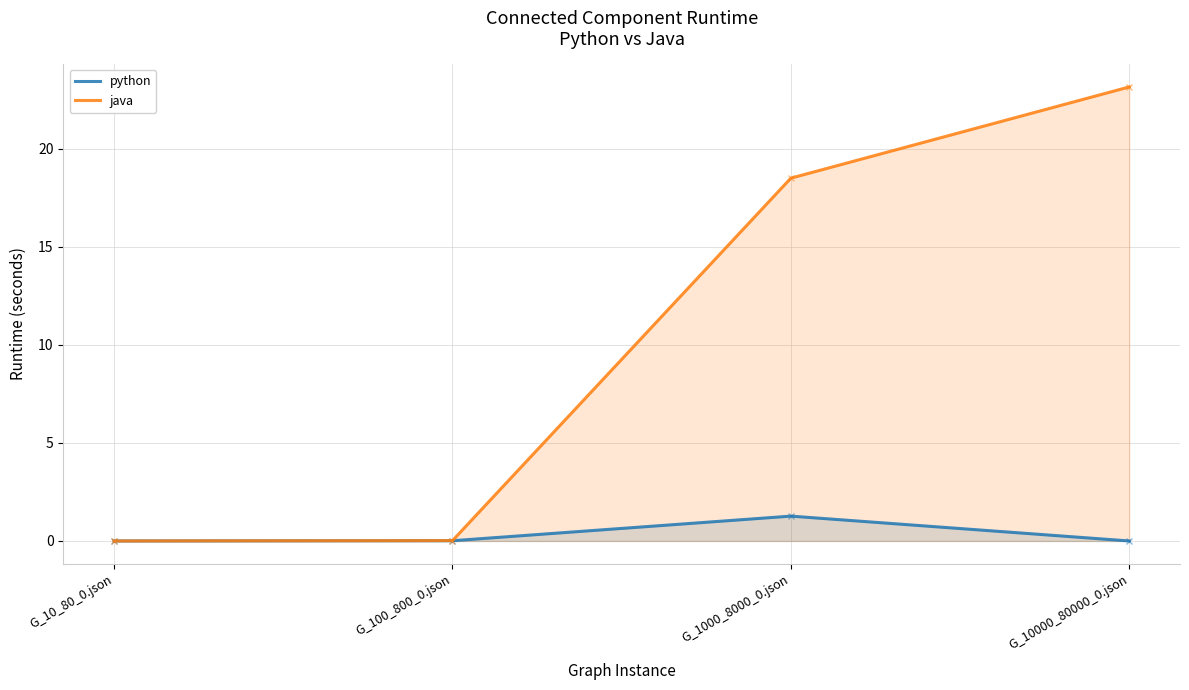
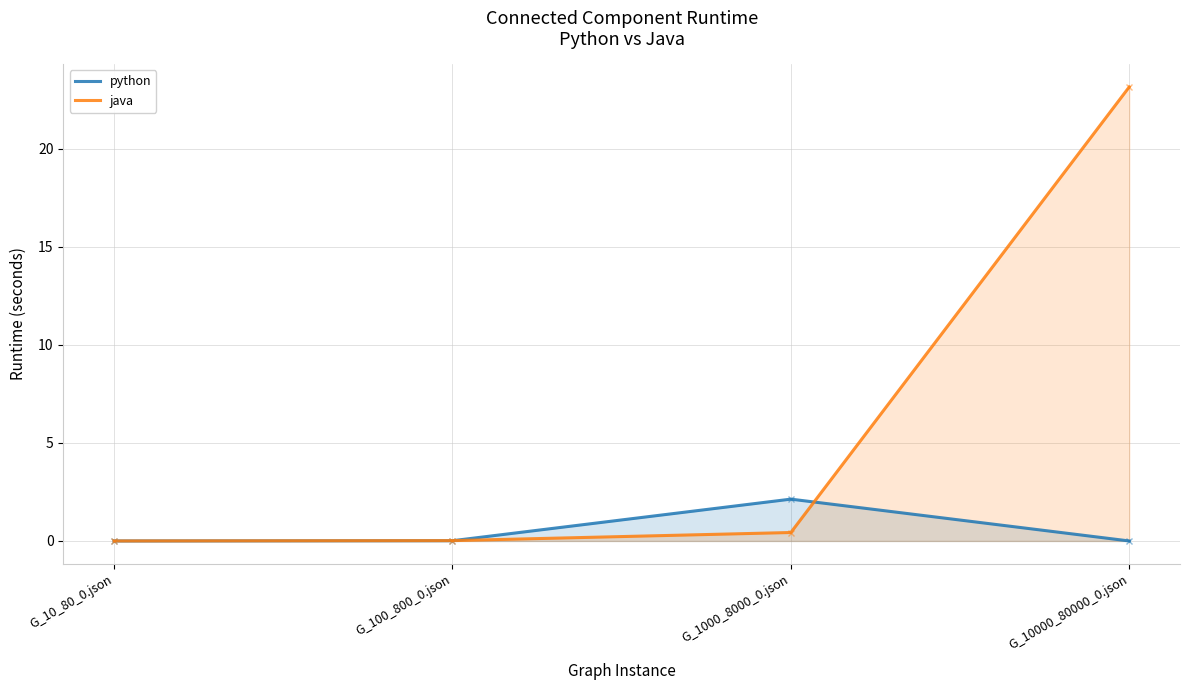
  {
    "python": {
-     "G_1000_8000_0.json": 1.3,
+     "G_1000_8000_0.json": 2.1,
      "G_10000_80000_0.json": 0.0
    },
    "java": {
-     "G_1000_8000_0.json": 18.5,
+     "G_1000_8000_0.json": 0.4,
      "G_10000_80000_0.json": 23.2
    }
  }
